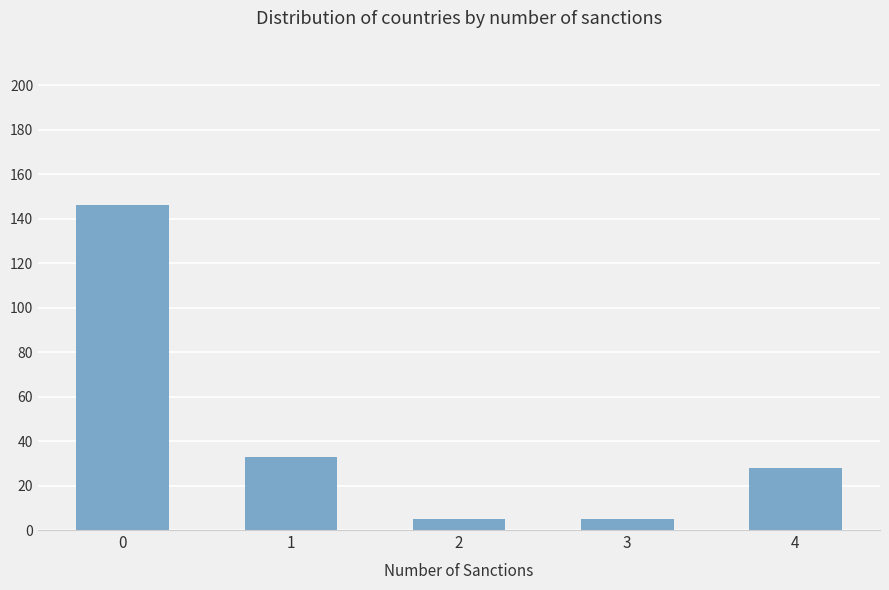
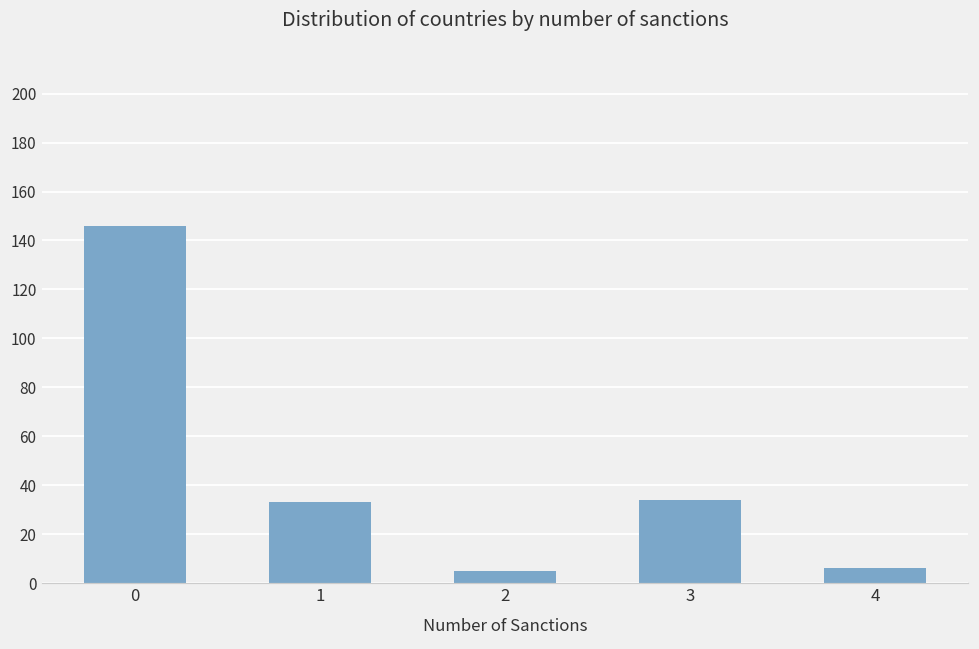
  {
    "0": 146,
    "1": 33,
    "2": 5,
-   "3": 5,
-   "4": 28
+   "3": 34,
+   "4": 6
  }
